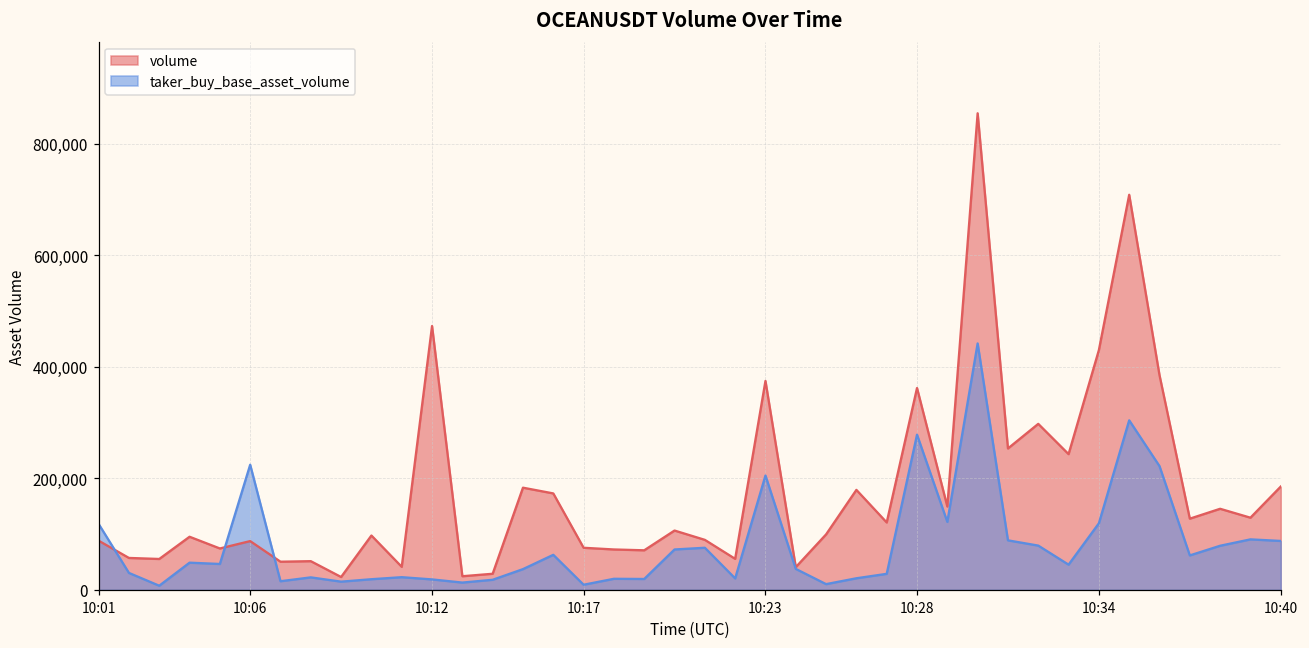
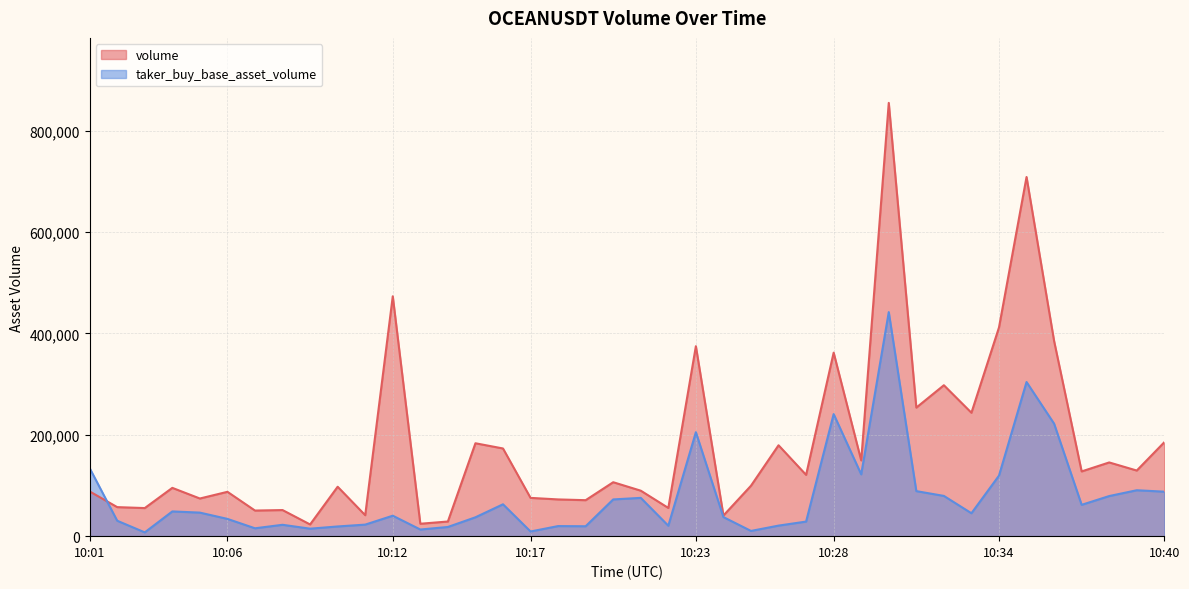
  {
    "volume": {
      "10:01": "90,000",
      "10:06": "90,000",
      "10:12": "470,000",
      "10:17": "80,000",
      "10:23": "370,000",
      "10:28": "360,000",
-     "10:34": "430,000",
+     "10:34": "410,000",
      "10:40": "190,000"
    },
    "taker_buy_base_asset_volume": {
-     "10:01": "120,000",
-     "10:06": "220,000",
-     "10:12": "20,000",
+     "10:01": "130,000",
+     "10:06": "30,000",
+     "10:12": "40,000",
      "10:17": "10,000",
      "10:23": "210,000",
-     "10:28": "280,000",
+     "10:28": "240,000",
      "10:34": "120,000",
      "10:40": "90,000"
    }
  }
